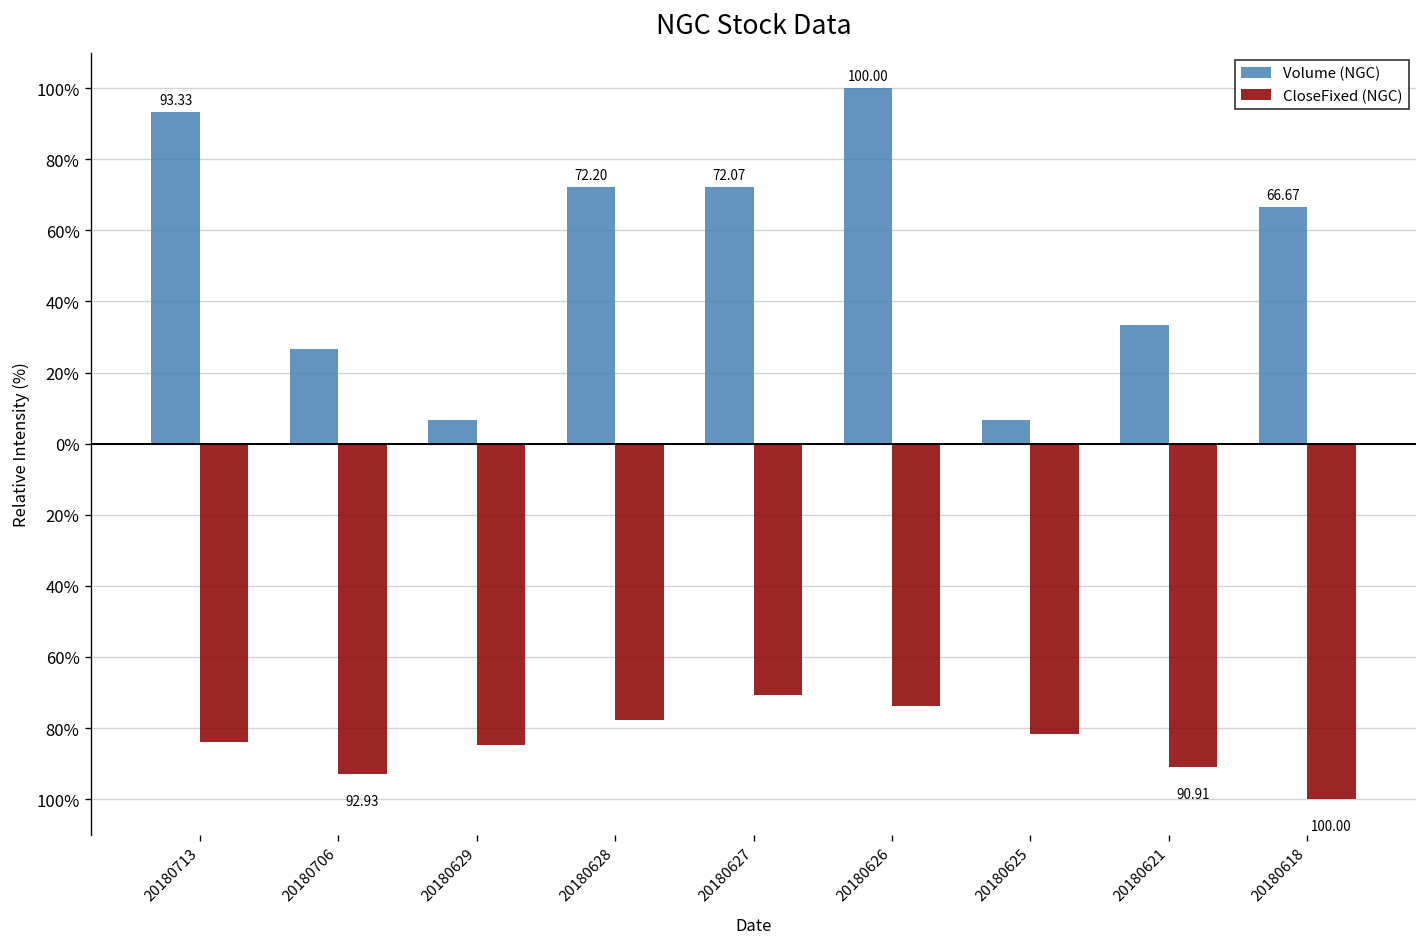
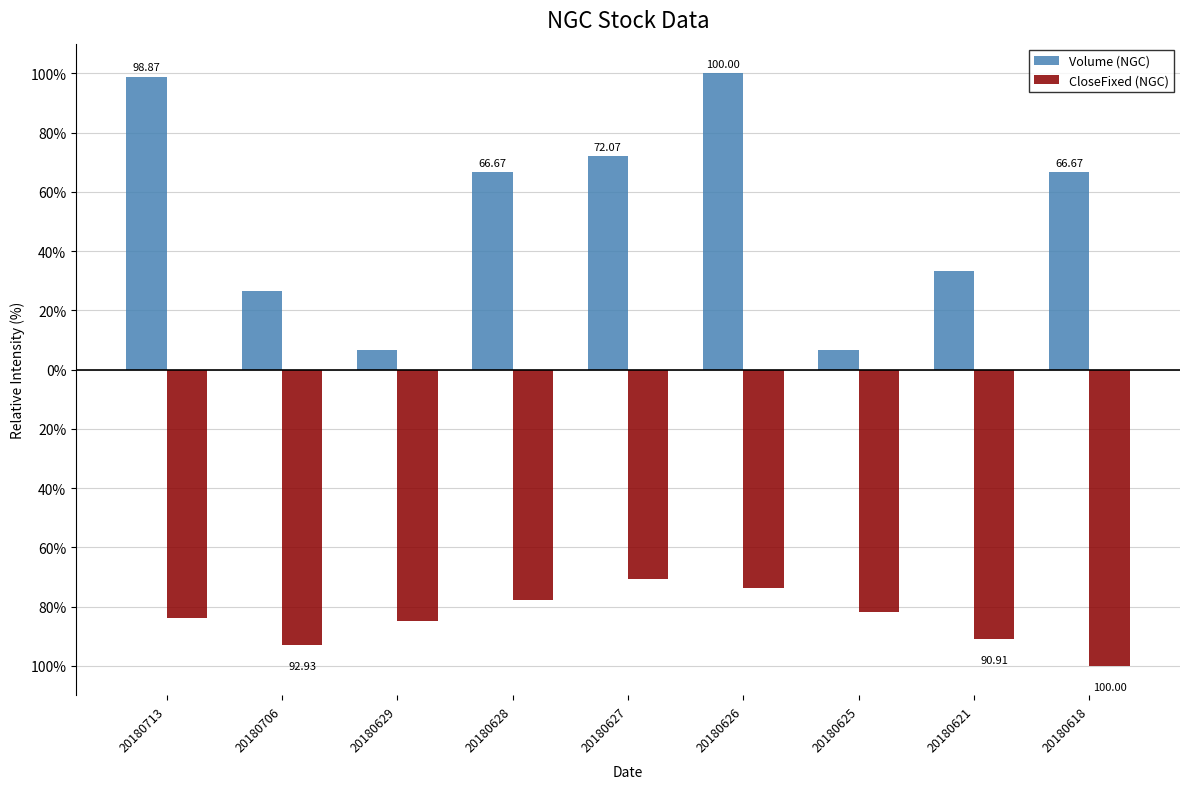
  {
    "Volume (NGC)": {
-     "20180713": 93.33,
-     "20180628": 72.20,
+     "20180713": 98.87,
+     "20180628": 66.67,
      "20180627": 72.07,
      "20180626": 100.00,
      "20180618": 66.67
    }
  }
